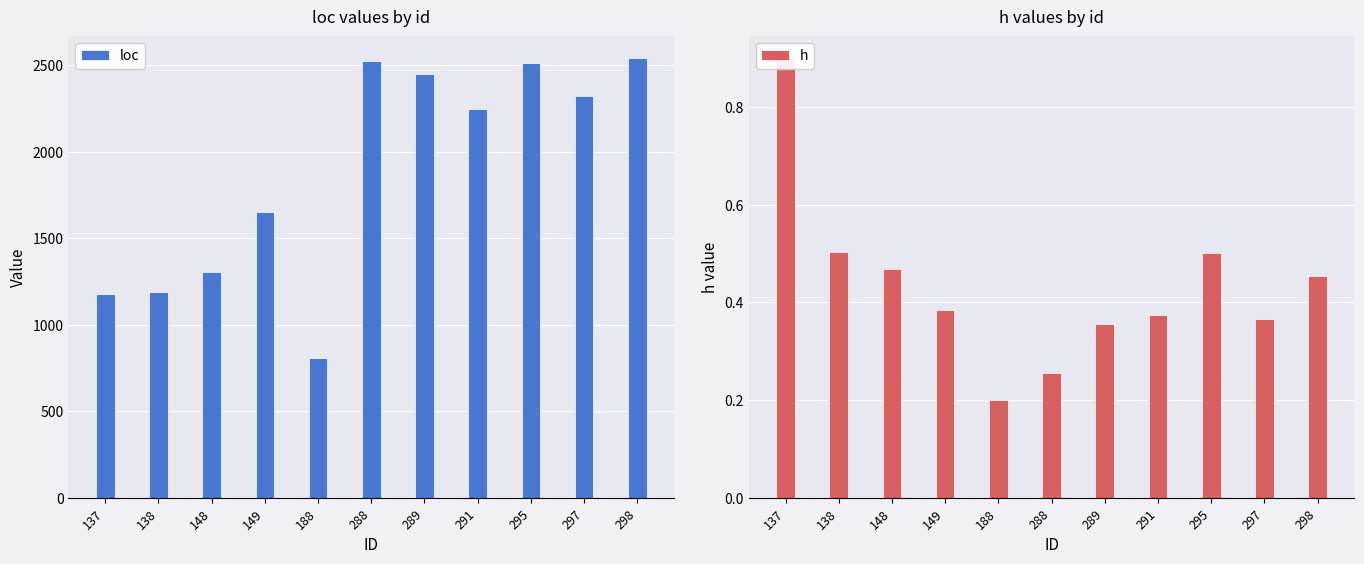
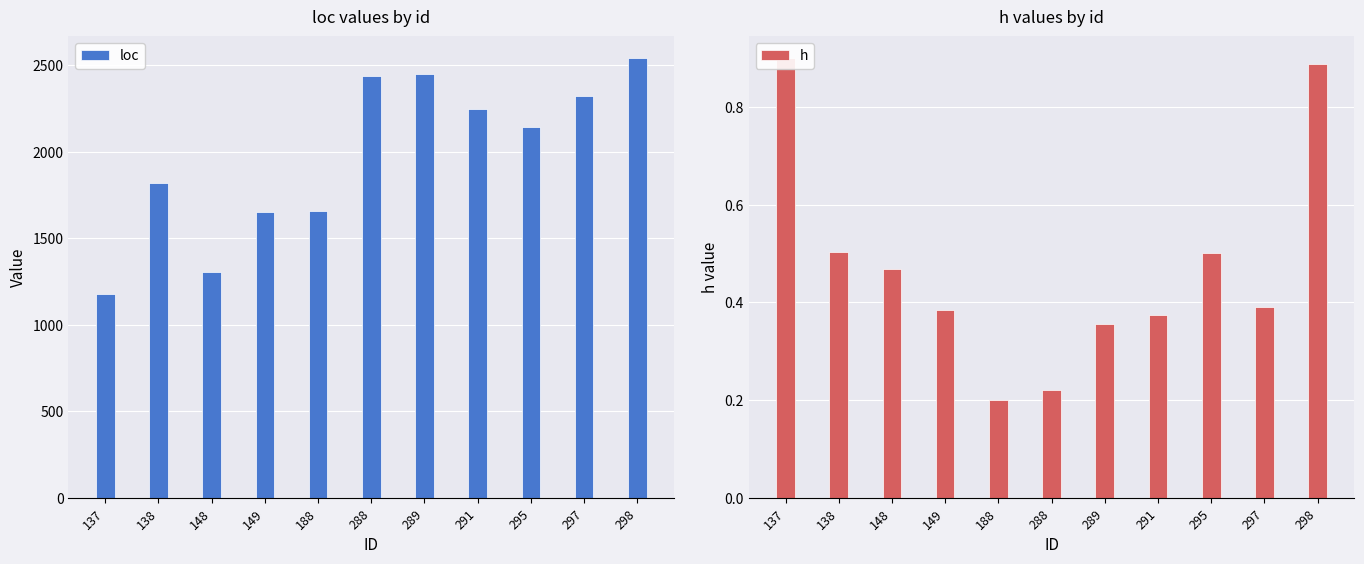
  {
    "loc values by id": {
      "137": 1180,
-     "138": 1190,
+     "138": 1820,
      "148": 1300,
      "149": 1650,
-     "188": 810,
-     "288": 2530,
+     "188": 1660,
+     "288": 2440,
      "289": 2450,
      "291": 2250,
-     "295": 2510,
+     "295": 2140,
      "297": 2320,
      "298": 2540
    },
    "h values by id": {
      "138": 0.50,
      "148": 0.47,
      "149": 0.38,
      "188": 0.20,
-     "288": 0.25,
+     "288": 0.22,
      "289": 0.35,
      "291": 0.37,
      "295": 0.50,
-     "297": 0.37,
-     "298": 0.45
+     "297": 0.39,
+     "298": 0.89
    }
  }
